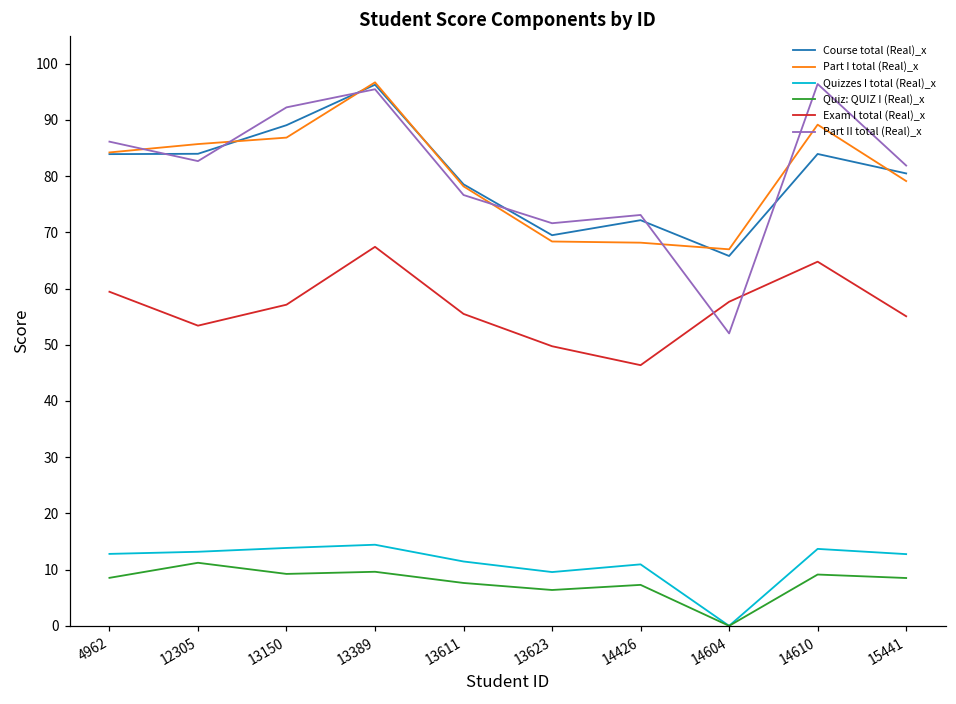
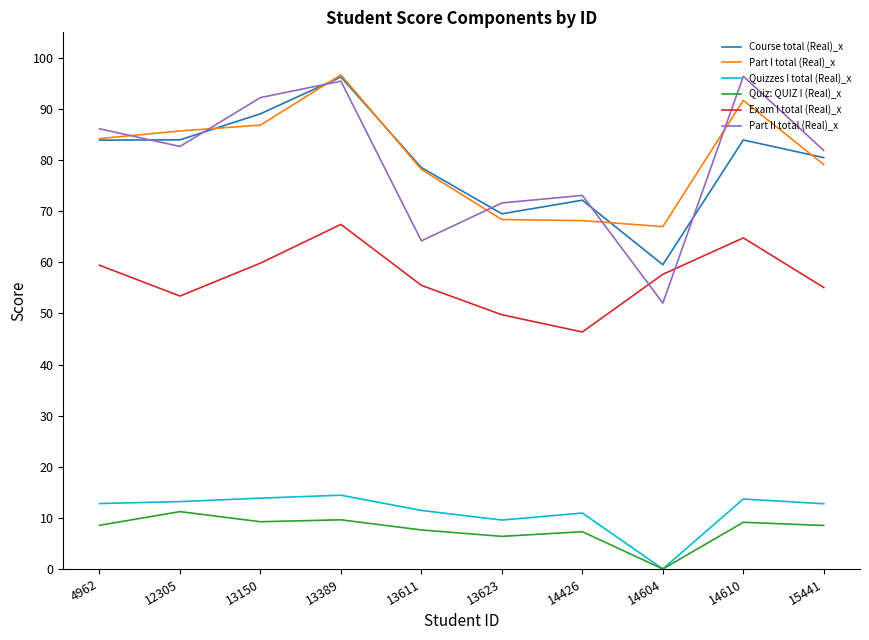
  {
    "Course total (Real)_x": {
      "12305": 84,
      "13150": 89,
      "13623": 69,
      "14426": 72,
-     "14604": 66,
+     "14604": 60,
      "14610": 84,
      "15441": 80
    },
    "Part I total (Real)_x": {
      "12305": 86,
      "13150": 87,
      "13623": 68,
      "14426": 68,
      "14604": 67,
-     "14610": 89,
+     "14610": 92,
      "15441": 79
    },
    "Quizzes I total (Real)_x": {
      "4962": 13,
      "12305": 13,
      "13150": 14,
      "13389": 14,
      "13611": 11,
      "13623": 10,
      "14426": 11,
      "14610": 14,
      "15441": 13
    },
    "Quiz: QUIZ I (Real)_x": {
      "4962": 9,
      "12305": 11,
      "13150": 9,
      "13389": 10,
      "13611": 8,
      "13623": 6,
      "14426": 7,
      "14610": 9,
      "15441": 9
    },
    "Exam I total (Real)_x": {
      "4962": 59,
      "12305": 53,
-     "13150": 57,
+     "13150": 60,
      "13389": 67,
      "13611": 55,
      "13623": 50,
      "14426": 46,
      "14604": 58,
      "14610": 65,
      "15441": 55
    },
    "Part II total (Real)_x": {
      "4962": 86,
      "12305": 83,
      "13150": 92,
      "13389": 95,
-     "13611": 77,
+     "13611": 64,
      "13623": 72,
      "14426": 73,
      "14604": 52,
      "14610": 96,
      "15441": 82
    }
  }
